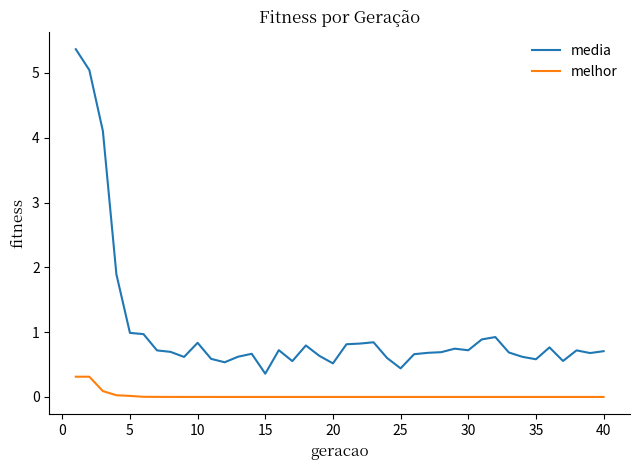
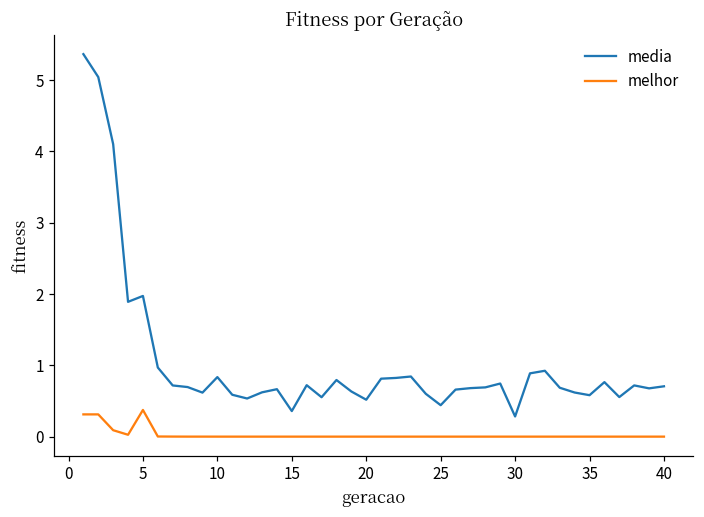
  {
    "media": {
-     "5": 1.0,
+     "5": 2.0,
      "10": 0.8,
      "15": 0.4,
      "20": 0.5,
      "25": 0.4,
-     "30": 0.7,
+     "30": 0.3,
      "35": 0.6,
      "40": 0.7
    },
    "melhor": {
-     "5": 0.0,
+     "5": 0.4,
      "10": 0.0,
      "15": 0.0,
      "20": 0.0,
      "25": 0.0,
      "30": 0.0,
      "35": 0.0,
      "40": 0.0
    }
  }
